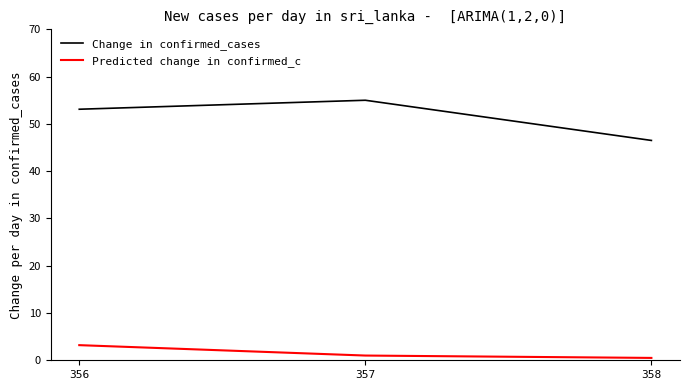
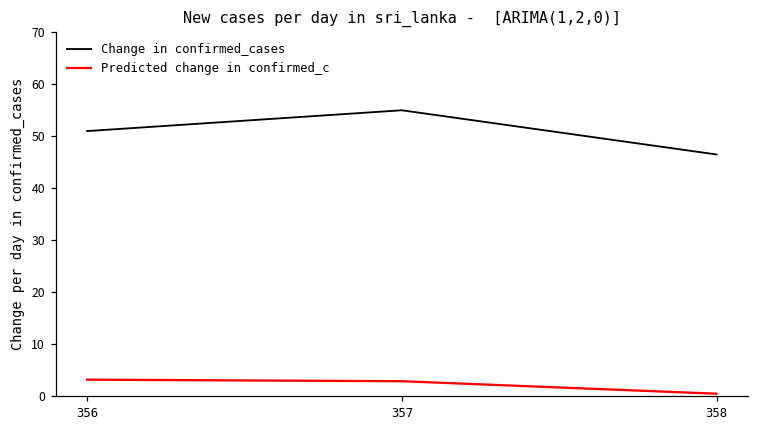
  {
    "Change in confirmed_cases": {
-     "356": 53,
+     "356": 51,
      "357": 55,
      "358": 47
    },
    "Predicted change in confirmed_c": {
      "356": 3,
-     "357": 1,
+     "357": 3,
      "358": 1
    }
  }
